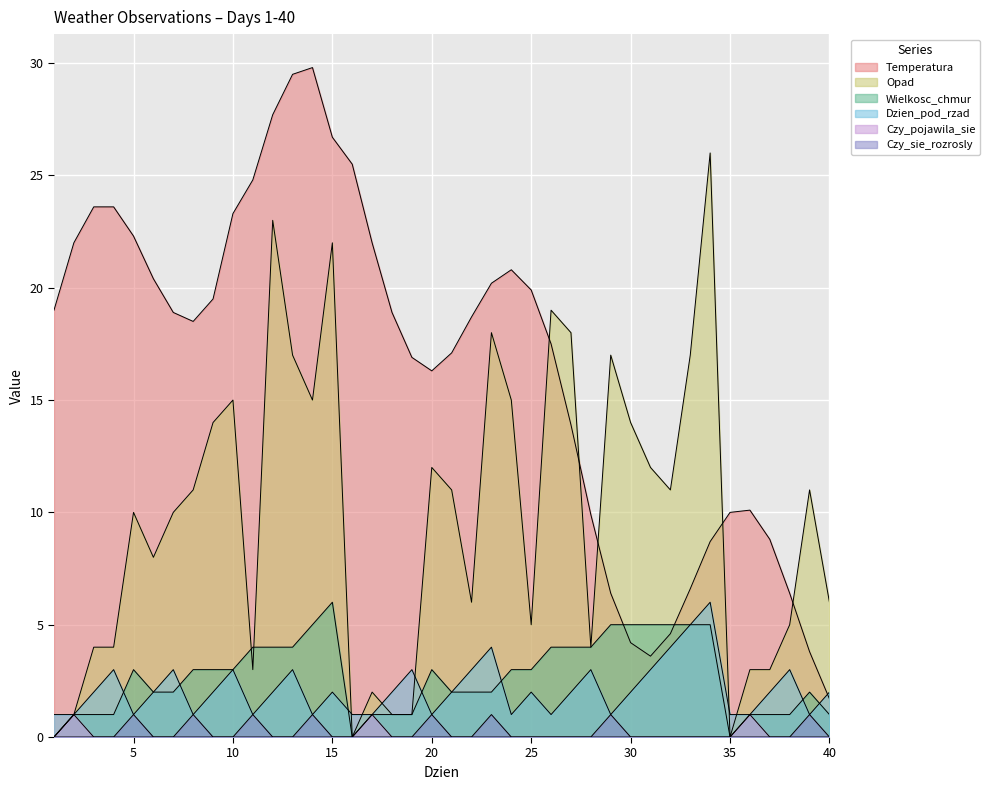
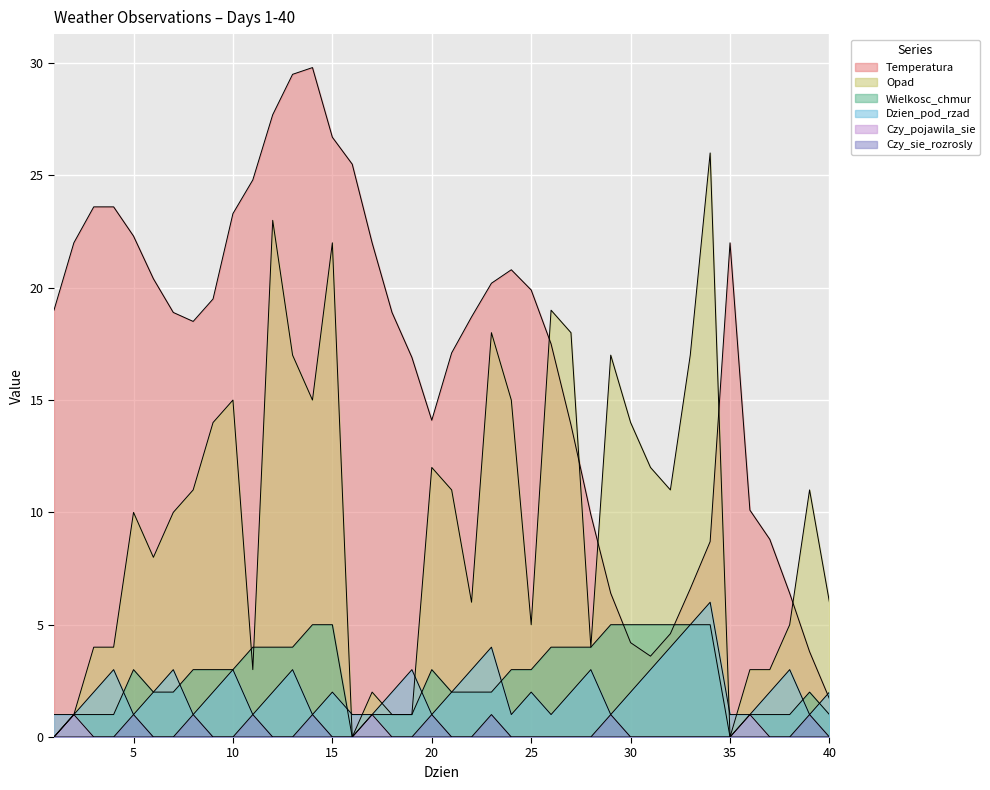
  {
    "Temperatura": {
      "5": 22.3,
      "10": 23.3,
      "15": 26.7,
-     "20": 16.3,
+     "20": 14.1,
      "25": 19.9,
      "30": 4.2,
-     "35": 10,
+     "35": 22,
      "40": 1.7
    },
    "Opad": {
      "5": 10.0,
      "10": 15.0,
      "15": 22.0,
      "20": 12.0,
      "25": 5.0,
      "30": 14.0,
      "40": 6.0
    },
    "Wielkosc_chmur": {
      "5": 3,
-     "15": 6,
+     "15": 5,
      "20": 3,
      "25": 3,
      "30": 5,
      "40": 1
    }
  }
